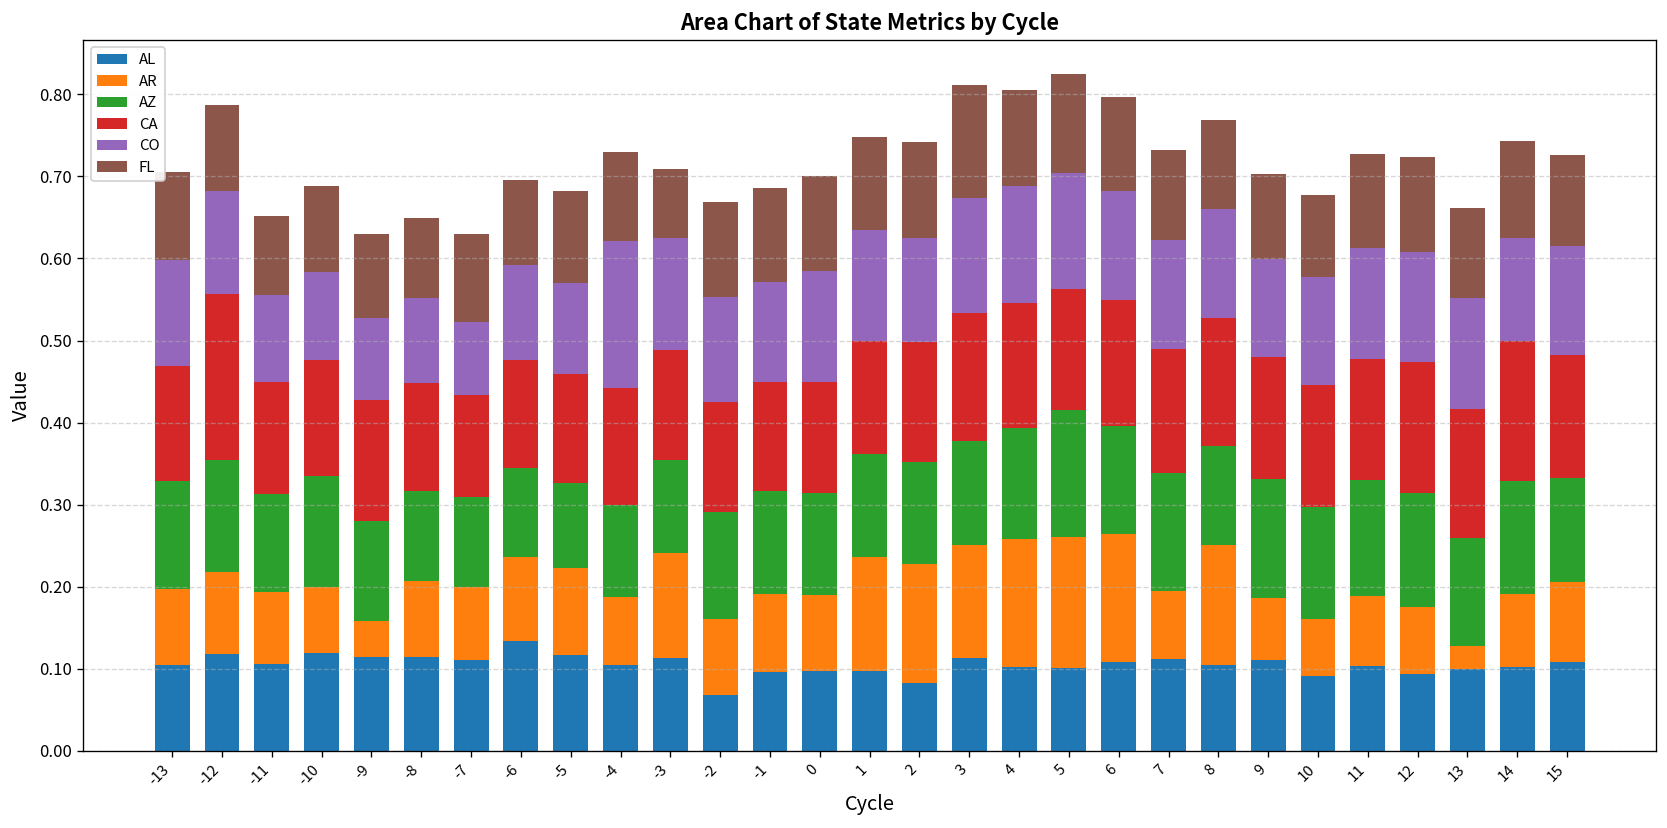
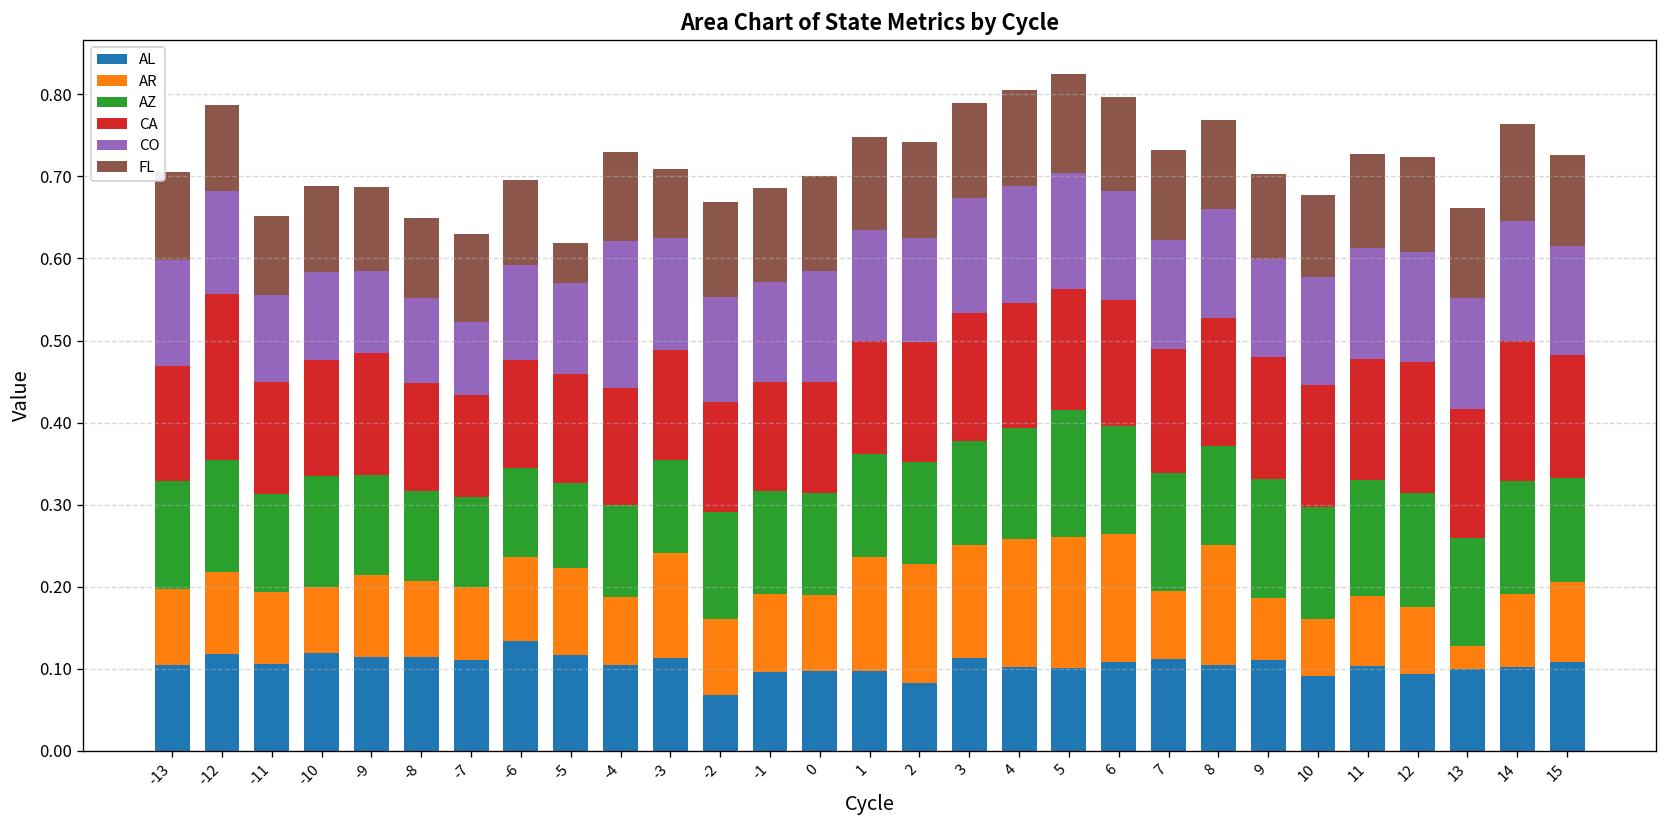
  {
    "AL": {
      "-13": 0.10,
      "-12": 0.12,
      "-11": 0.11,
      "-10": 0.12,
      "-9": 0.11,
      "-8": 0.11,
      "-7": 0.11,
      "-6": 0.13,
      "-5": 0.12,
      "-4": 0.10,
      "-3": 0.11,
      "-2": 0.07,
      "-1": 0.10,
      "0": 0.10,
      "1": 0.10,
      "2": 0.08,
      "3": 0.11,
      "4": 0.10,
      "5": 0.10,
      "6": 0.11,
      "7": 0.11,
      "8": 0.10,
      "9": 0.11,
      "10": 0.09,
      "11": 0.10,
      "12": 0.09,
      "13": 0.10,
      "14": 0.10,
      "15": 0.11
    },
    "AR": {
      "-13": 0.09,
      "-12": 0.10,
      "-11": 0.09,
      "-10": 0.08,
-     "-9": 0.04,
+     "-9": 0.10,
      "-8": 0.09,
      "-7": 0.09,
      "-6": 0.10,
      "-5": 0.11,
      "-4": 0.08,
      "-3": 0.13,
      "-2": 0.09,
      "-1": 0.09,
      "0": 0.09,
      "1": 0.14,
      "2": 0.15,
      "3": 0.14,
      "4": 0.16,
      "5": 0.16,
      "6": 0.16,
      "7": 0.08,
      "8": 0.15,
      "9": 0.08,
      "10": 0.07,
      "11": 0.09,
      "12": 0.08,
      "13": 0.03,
      "14": 0.09,
      "15": 0.10
    },
    "AZ": {
      "-13": 0.13,
      "-12": 0.14,
      "-11": 0.12,
      "-10": 0.14,
      "-9": 0.12,
      "-8": 0.11,
      "-7": 0.11,
      "-6": 0.11,
      "-5": 0.10,
      "-4": 0.11,
      "-3": 0.11,
      "-2": 0.13,
      "-1": 0.13,
      "0": 0.12,
      "1": 0.13,
      "2": 0.12,
      "3": 0.13,
      "4": 0.14,
      "5": 0.15,
      "6": 0.13,
      "7": 0.14,
      "8": 0.12,
      "9": 0.15,
      "10": 0.14,
      "11": 0.14,
      "12": 0.14,
      "13": 0.13,
      "14": 0.14,
      "15": 0.13
    },
    "CA": {
      "-13": 0.14,
      "-12": 0.20,
      "-11": 0.14,
      "-10": 0.14,
      "-9": 0.15,
      "-8": 0.13,
      "-7": 0.12,
      "-6": 0.13,
      "-5": 0.13,
      "-4": 0.14,
      "-3": 0.14,
      "-2": 0.13,
      "-1": 0.13,
      "0": 0.14,
      "1": 0.14,
      "2": 0.15,
      "3": 0.16,
      "4": 0.15,
      "5": 0.15,
      "6": 0.15,
      "7": 0.15,
      "8": 0.16,
      "9": 0.15,
      "10": 0.15,
      "11": 0.15,
      "12": 0.16,
      "13": 0.16,
      "14": 0.17,
      "15": 0.15
    },
    "CO": {
      "-13": 0.13,
      "-12": 0.13,
      "-11": 0.11,
      "-10": 0.11,
      "-9": 0.10,
      "-8": 0.10,
      "-7": 0.09,
      "-6": 0.12,
      "-5": 0.11,
      "-4": 0.18,
      "-3": 0.14,
      "-2": 0.13,
      "-1": 0.12,
      "0": 0.14,
      "1": 0.14,
      "2": 0.13,
      "3": 0.14,
      "4": 0.14,
      "5": 0.14,
      "6": 0.13,
      "7": 0.13,
      "8": 0.13,
      "9": 0.12,
      "10": 0.13,
      "11": 0.14,
      "12": 0.13,
      "13": 0.13,
-     "14": 0.13,
+     "14": 0.15,
      "15": 0.13
    },
    "FL": {
      "-13": 0.11,
      "-12": 0.10,
      "-11": 0.10,
      "-10": 0.10,
      "-9": 0.10,
      "-8": 0.10,
      "-7": 0.11,
      "-6": 0.10,
-     "-5": 0.11,
+     "-5": 0.05,
      "-4": 0.11,
      "-3": 0.08,
      "-2": 0.12,
      "-1": 0.11,
      "0": 0.11,
      "1": 0.11,
      "2": 0.12,
-     "3": 0.14,
+     "3": 0.12,
      "4": 0.12,
      "5": 0.12,
      "6": 0.11,
      "7": 0.11,
      "8": 0.11,
      "9": 0.10,
      "10": 0.10,
      "11": 0.11,
      "12": 0.11,
      "13": 0.11,
      "14": 0.12,
      "15": 0.11
    }
  }
